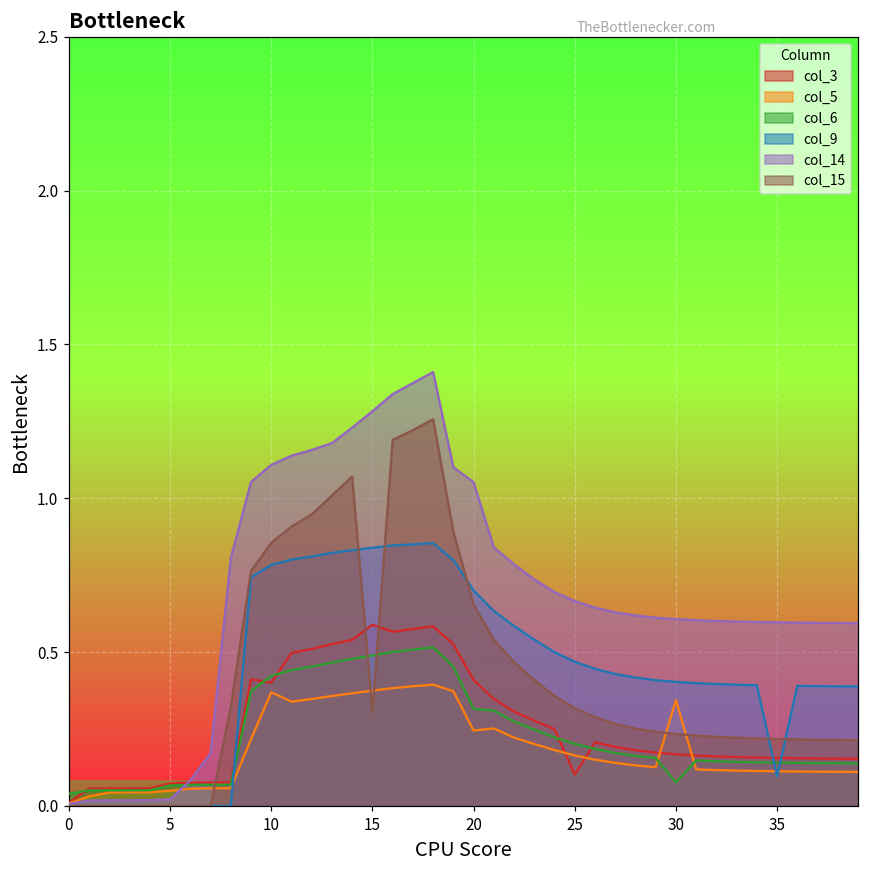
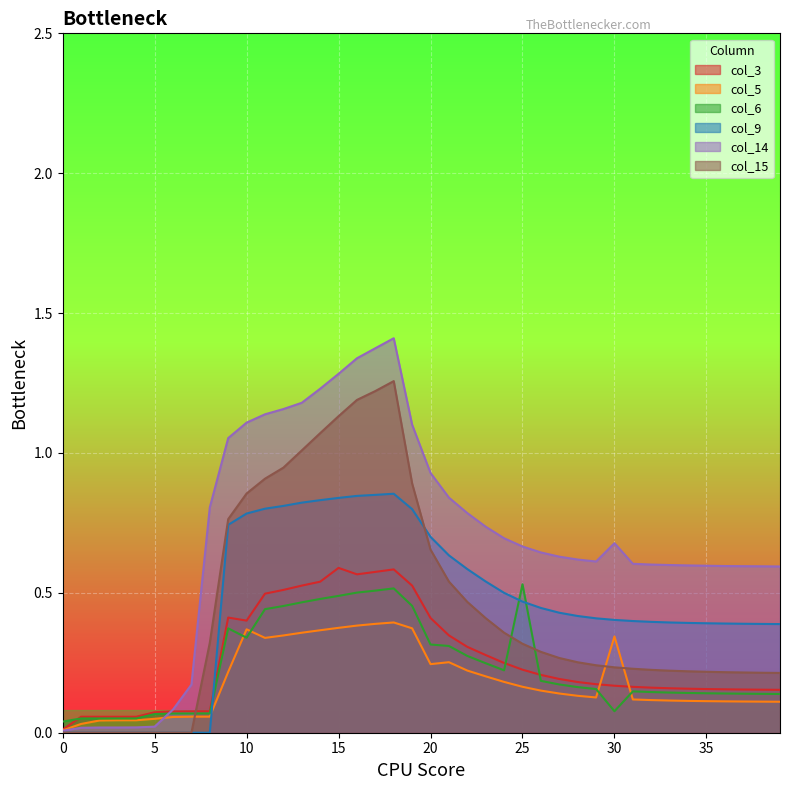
  {
    "col_3": {
      "10": 0.40,
      "15": 0.59,
      "20": 0.41,
-     "25": 0.10,
+     "25": 0.23,
      "30": 0.17,
      "35": 0.16
    },
    "col_5": {
      "5": 0.05,
      "10": 0.37,
      "15": 0.37,
      "20": 0.25,
      "25": 0.16,
      "30": 0.34,
      "35": 0.11
    },
    "col_6": {
      "0": 0.04,
-     "10": 0.42,
+     "10": 0.34,
      "15": 0.49,
      "20": 0.32,
-     "25": 0.20,
+     "25": 0.53,
      "30": 0.08,
      "35": 0.14
    },
    "col_9": {
      "10": 0.78,
      "15": 0.84,
      "20": 0.70,
      "25": 0.47,
      "30": 0.40,
-     "35": 0.10
+     "35": 0.39
    },
    "col_14": {
      "5": 0.02,
      "10": 1.11,
      "15": 1.28,
-     "20": 1.05,
+     "20": 0.93,
      "25": 0.67,
-     "30": 0.61,
+     "30": 0.68,
      "35": 0.60
    },
    "col_15": {
      "10": 0.86,
-     "15": 0.30,
+     "15": 1.13,
      "20": 0.65,
      "25": 0.32,
      "30": 0.23,
      "35": 0.22
    }
  }
